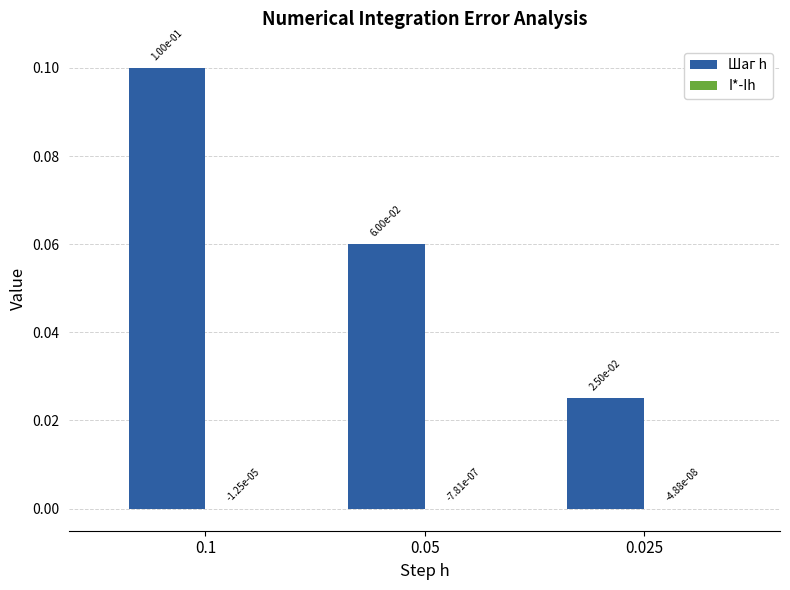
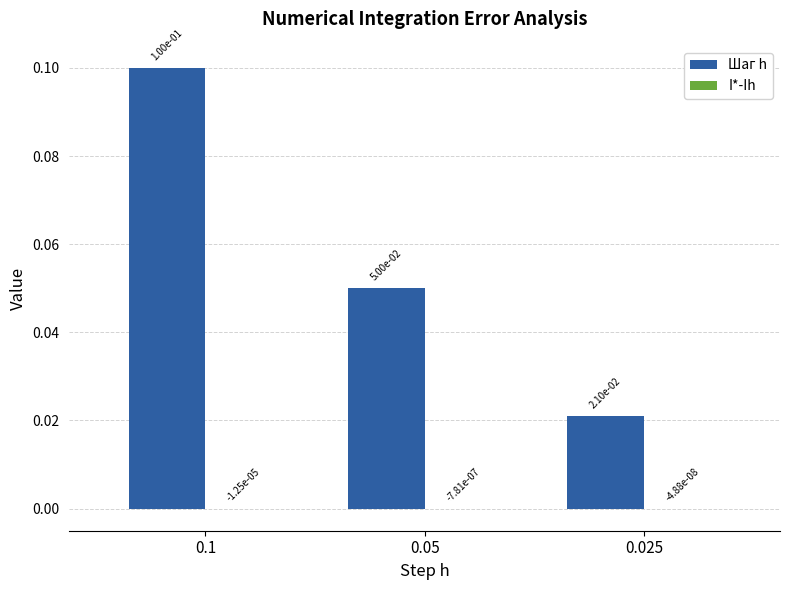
  {
    "Шаг h": {
      "0.1": "1.00e-01",
-     "0.05": "6.00e-02",
-     "0.025": "2.50e-02"
+     "0.05": "5.00e-02",
+     "0.025": "2.10e-02"
    },
    "I*-Ih": {
      "0.1": "-1.25e-05",
      "0.05": "-7.81e-07",
      "0.025": "-4.88e-08"
    }
  }
